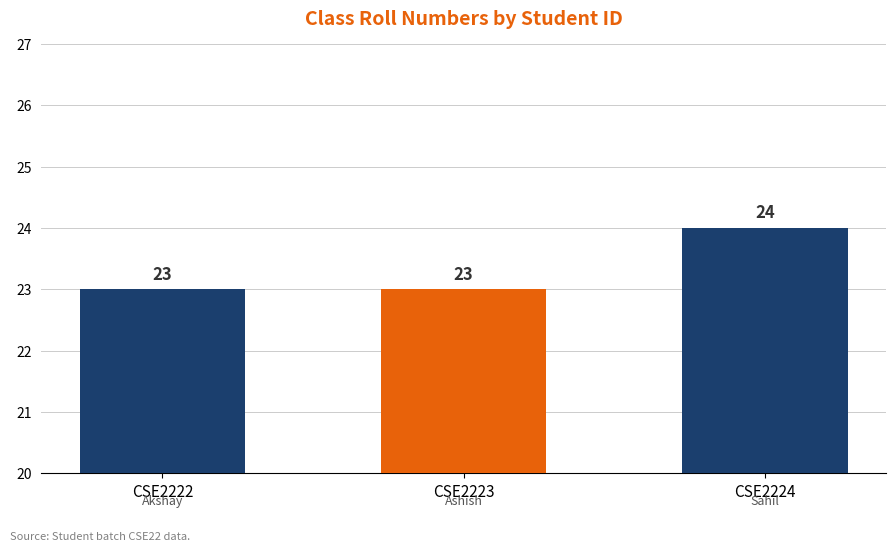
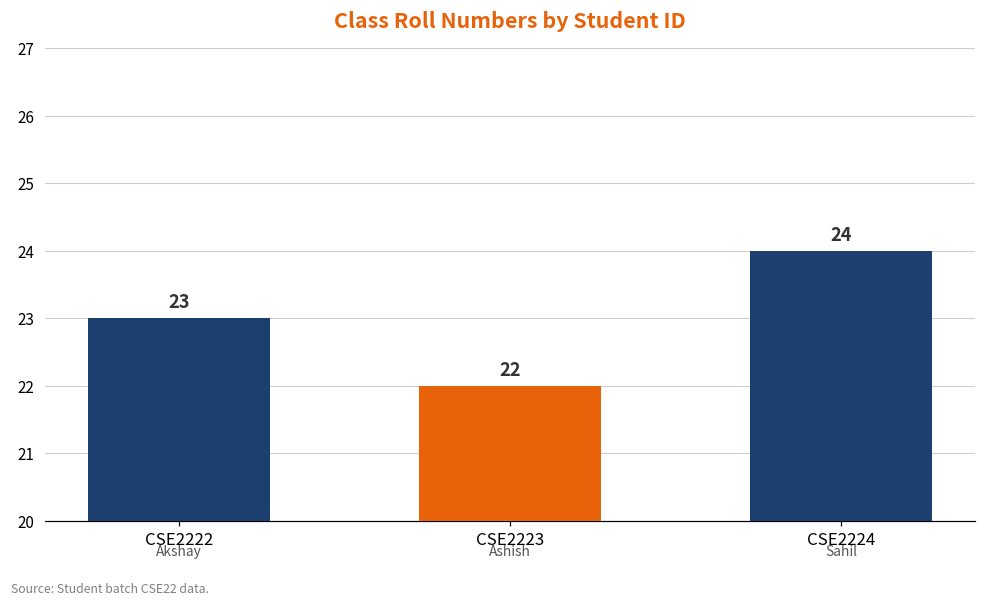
  {
    "CSE2222": 23,
-   "CSE2223": 23,
+   "CSE2223": 22,
    "CSE2224": 24
  }
